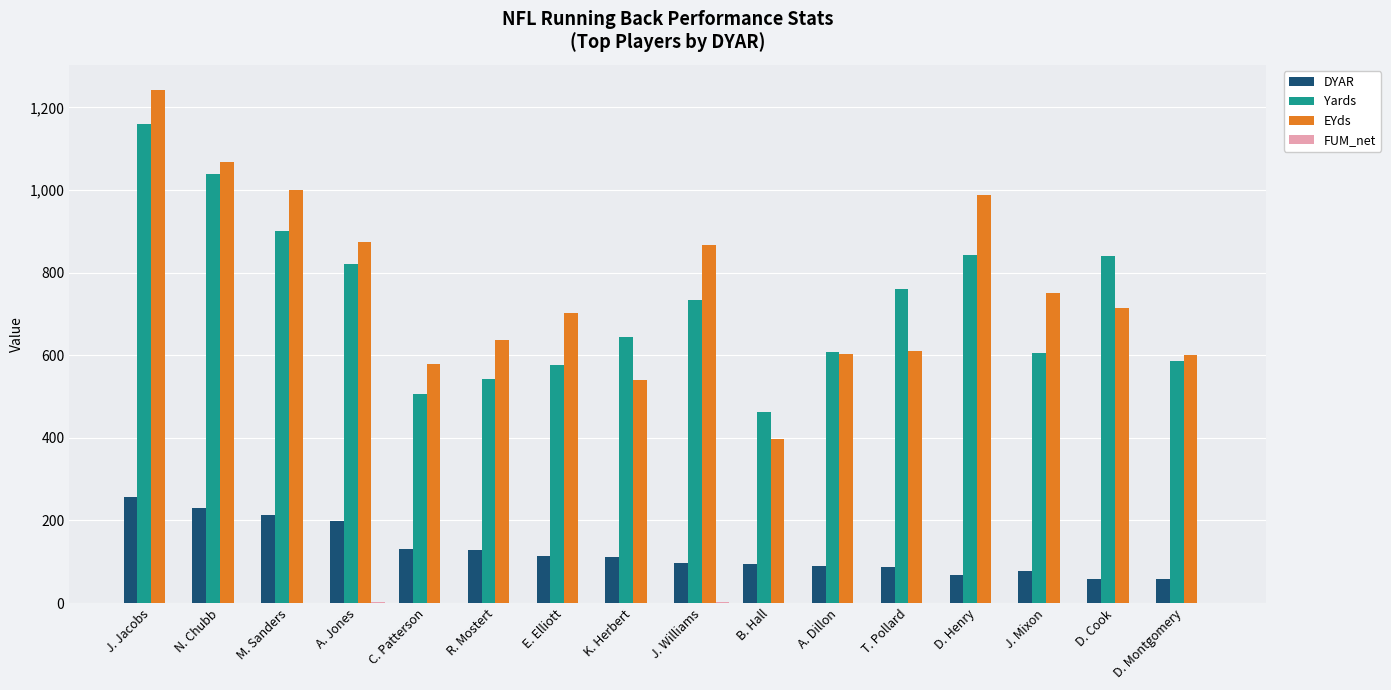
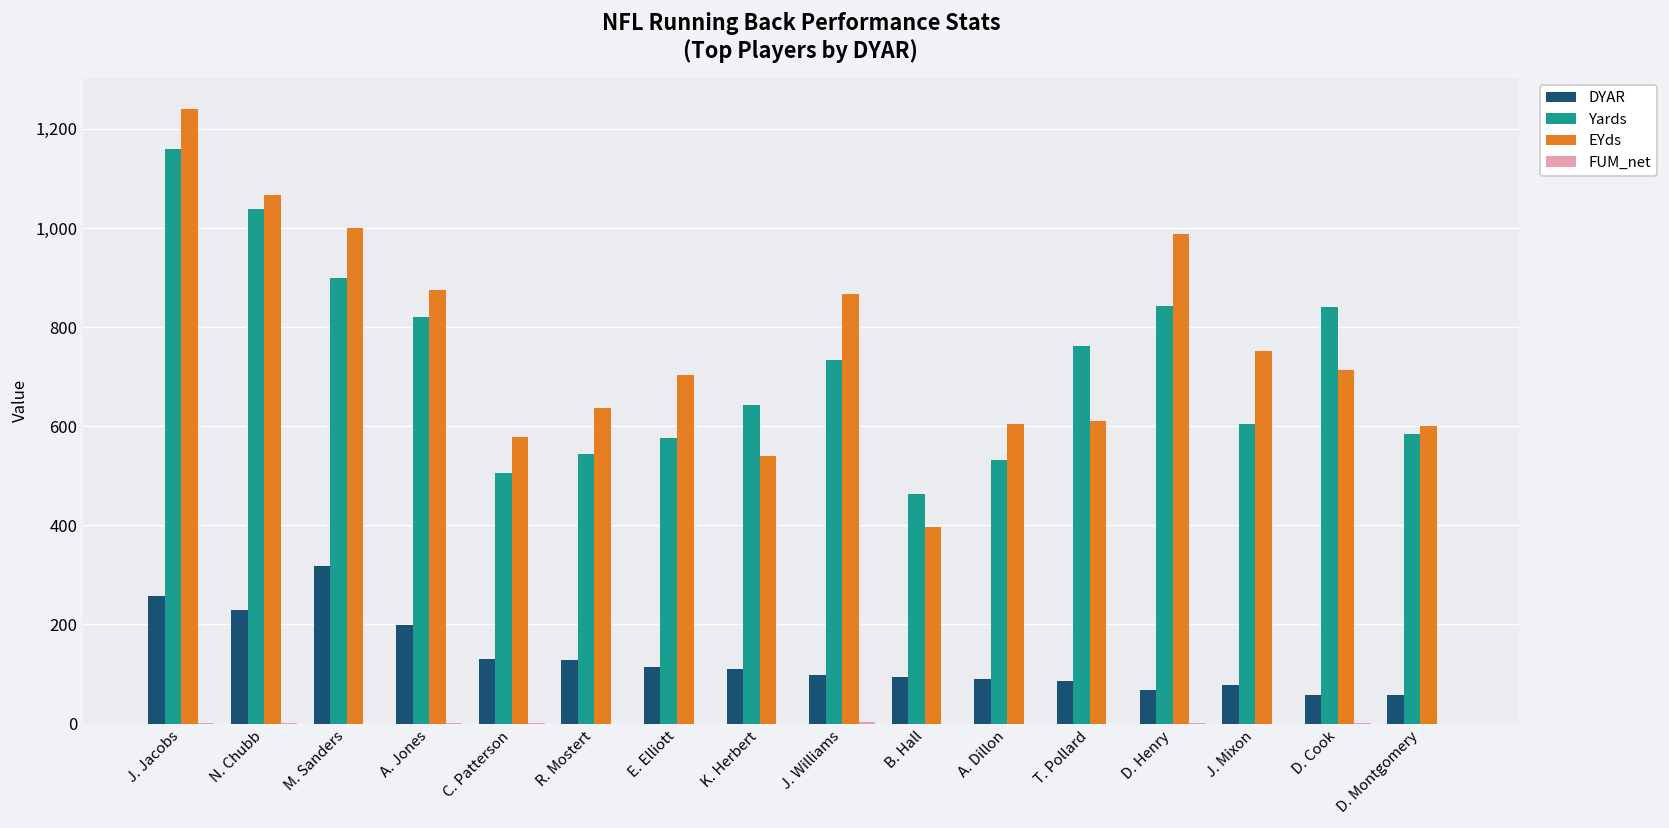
  {
    "DYAR": {
      "J. Jacobs": "260",
      "N. Chubb": "230",
-     "M. Sanders": "210",
+     "M. Sanders": "320",
      "A. Jones": "200",
      "C. Patterson": "130",
      "R. Mostert": "130",
      "E. Elliott": "110",
      "K. Herbert": "110",
      "J. Williams": "100",
      "B. Hall": "90",
      "A. Dillon": "90",
      "T. Pollard": "90",
      "D. Henry": "70",
      "J. Mixon": "80",
      "D. Cook": "60",
      "D. Montgomery": "60"
    },
    "Yards": {
      "J. Jacobs": "1,160",
      "N. Chubb": "1,040",
      "M. Sanders": "900",
      "A. Jones": "820",
      "C. Patterson": "510",
      "R. Mostert": "540",
      "E. Elliott": "580",
      "K. Herbert": "640",
      "J. Williams": "730",
      "B. Hall": "460",
-     "A. Dillon": "610",
+     "A. Dillon": "530",
      "T. Pollard": "760",
      "D. Henry": "840",
      "J. Mixon": "610",
      "D. Cook": "840",
      "D. Montgomery": "590"
    },
    "EYds": {
      "J. Jacobs": "1,240",
      "N. Chubb": "1,070",
      "M. Sanders": "1,000",
      "A. Jones": "870",
      "C. Patterson": "580",
      "R. Mostert": "640",
      "E. Elliott": "700",
      "K. Herbert": "540",
      "J. Williams": "870",
      "B. Hall": "400",
      "A. Dillon": "600",
      "T. Pollard": "610",
      "D. Henry": "990",
      "J. Mixon": "750",
      "D. Cook": "710",
      "D. Montgomery": "600"
    },
    "FUM_net": {
      "M. Sanders": "0",
      "R. Mostert": "0",
      "E. Elliott": "0",
      "K. Herbert": "0",
      "B. Hall": "0",
      "A. Dillon": "0",
      "T. Pollard": "0",
      "J. Mixon": "0",
      "D. Montgomery": "0"
    }
  }
